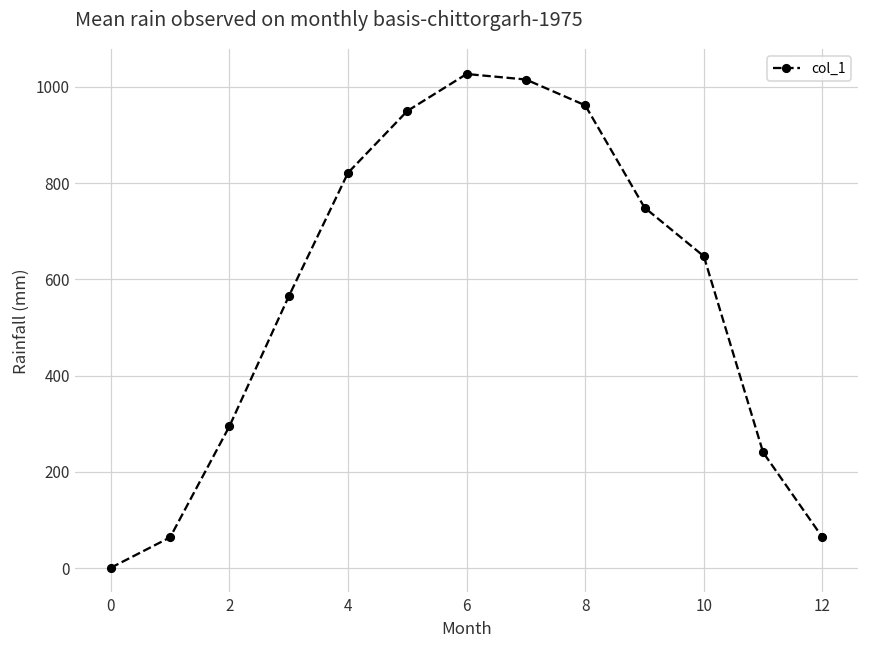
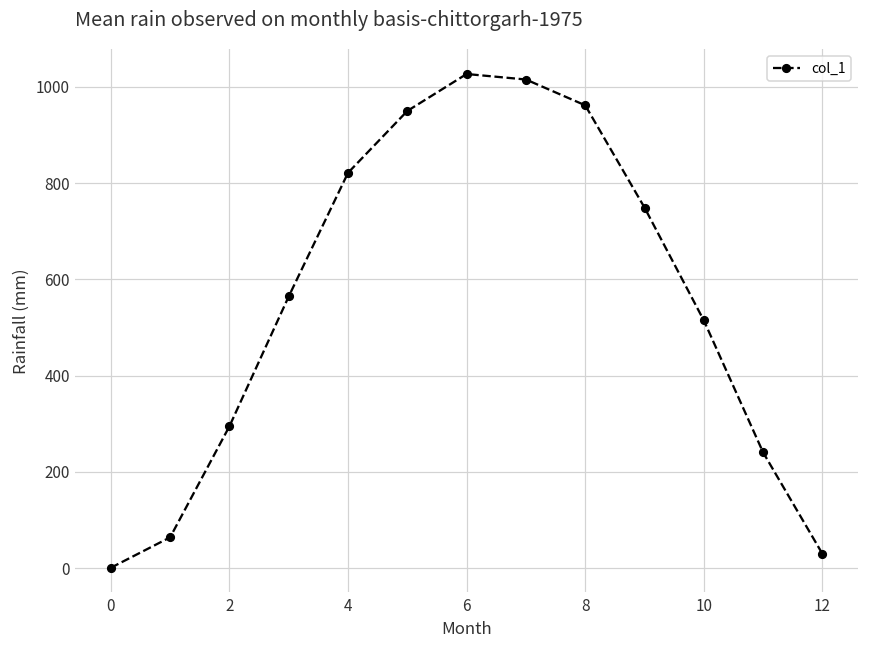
  {
    "0": 0,
    "2": 290,
    "4": 820,
    "6": 1030,
    "8": 960,
-   "10": 650,
-   "12": 60
+   "10": 510,
+   "12": 30
  }
